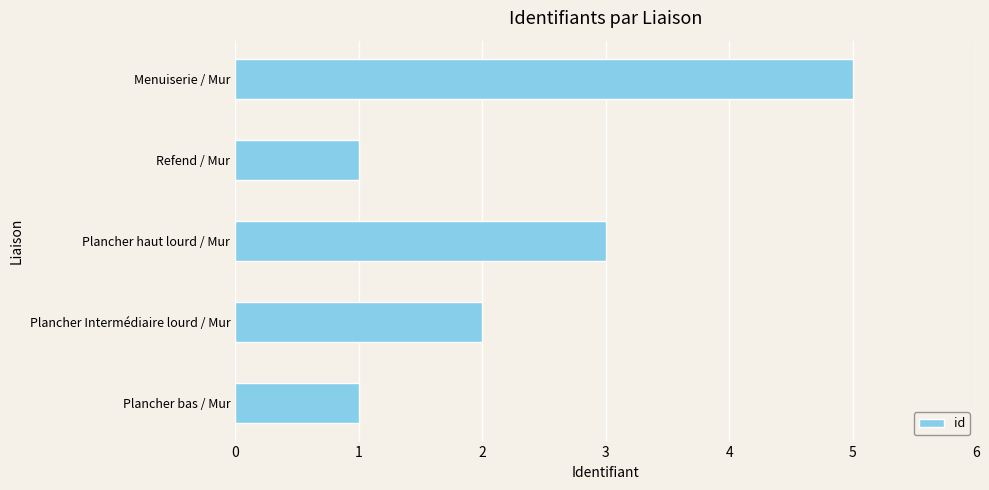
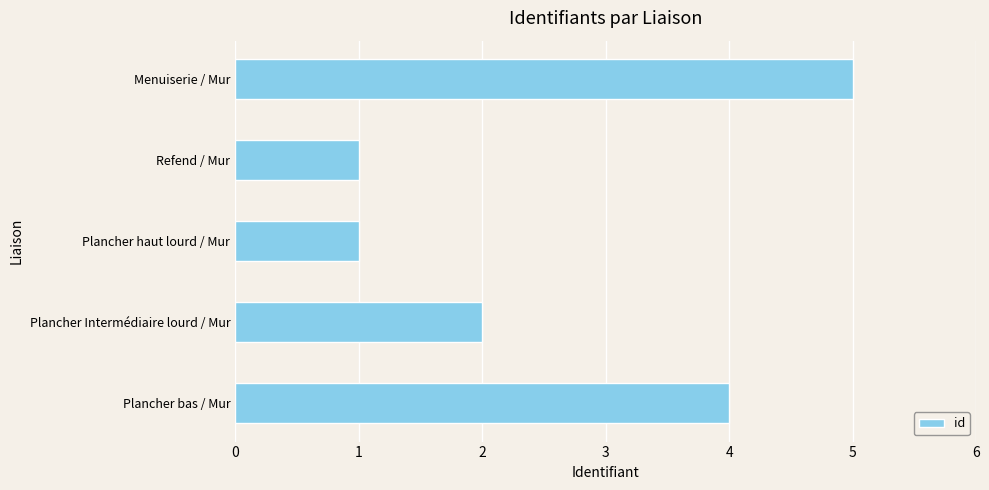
  {
    "Menuiserie / Mur": 5,
    "Refend / Mur": 1,
-   "Plancher haut lourd / Mur": 3,
+   "Plancher haut lourd / Mur": 1,
    "Plancher Intermédiaire lourd / Mur": 2,
-   "Plancher bas / Mur": 1
+   "Plancher bas / Mur": 4
  }
